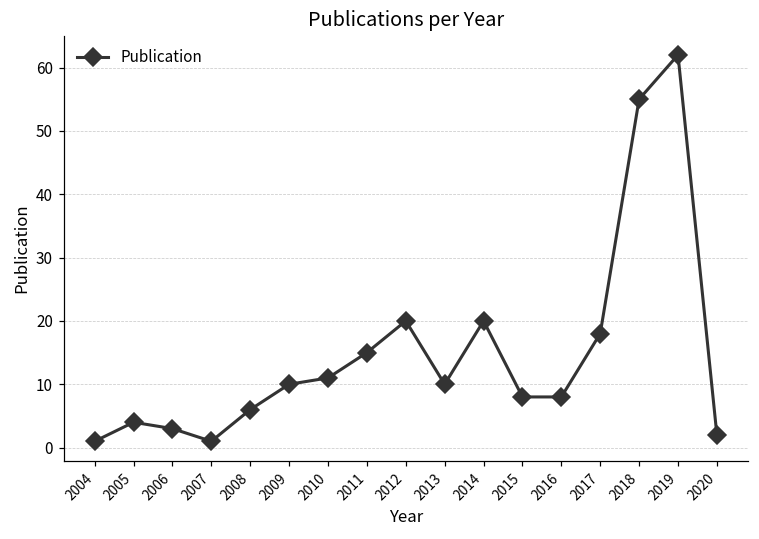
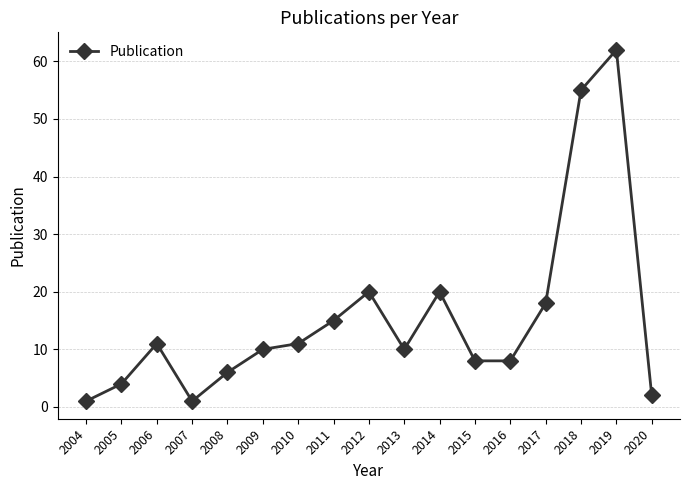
  {
    "2004": 1,
    "2005": 4,
-   "2006": 3,
+   "2006": 11,
    "2007": 1,
    "2008": 6,
    "2009": 10,
    "2010": 11,
    "2011": 15,
    "2012": 20,
    "2013": 10,
    "2014": 20,
    "2015": 8,
    "2016": 8,
    "2017": 18,
    "2018": 55,
    "2019": 62,
    "2020": 2
  }
